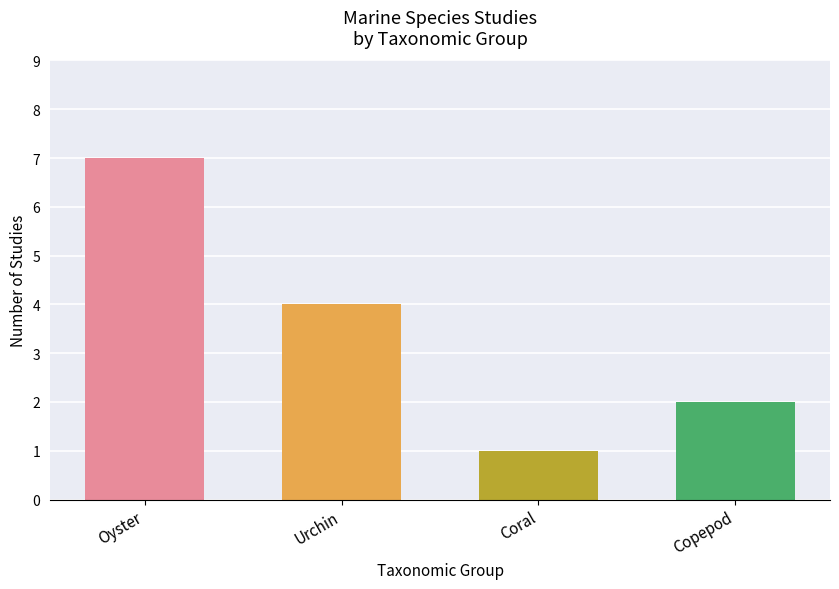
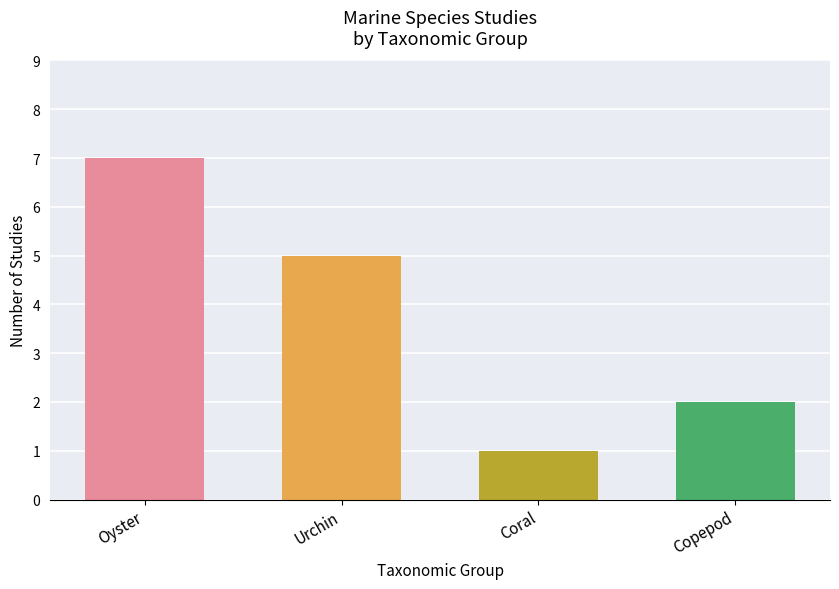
  {
    "Oyster": 7,
-   "Urchin": 4,
+   "Urchin": 5,
    "Coral": 1,
    "Copepod": 2
  }
